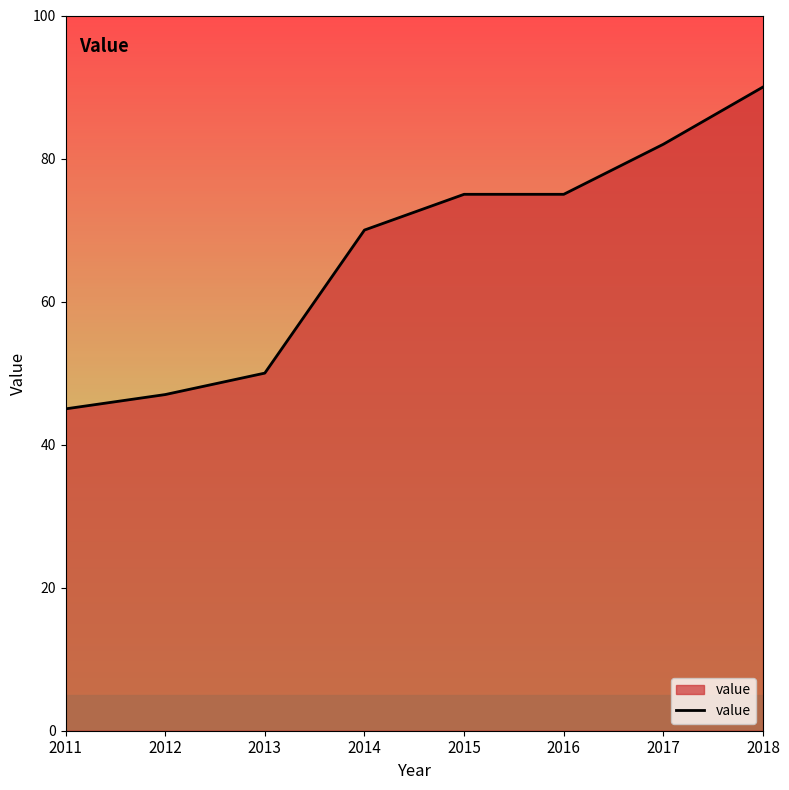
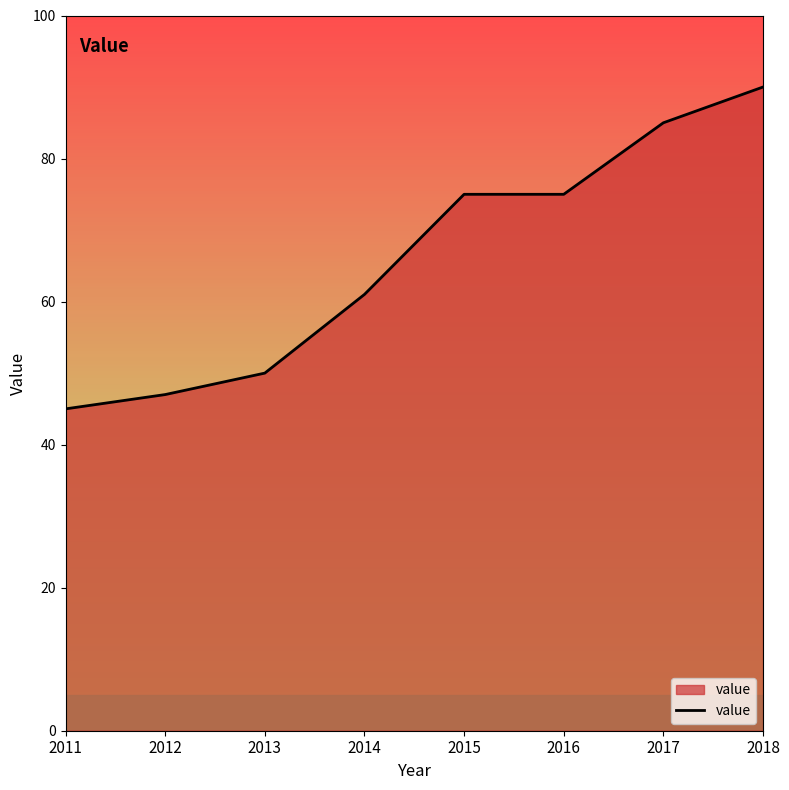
  {
    "2011": 45,
    "2012": 47,
    "2013": 50,
-   "2014": 70,
+   "2014": 61,
    "2015": 75,
    "2016": 75,
-   "2017": 82,
+   "2017": 85,
    "2018": 90
  }
